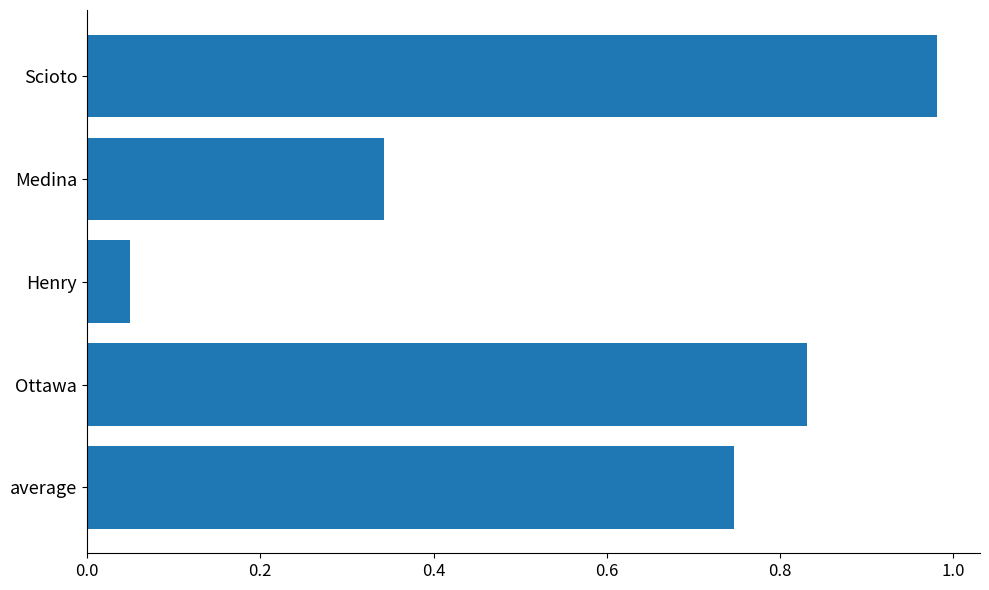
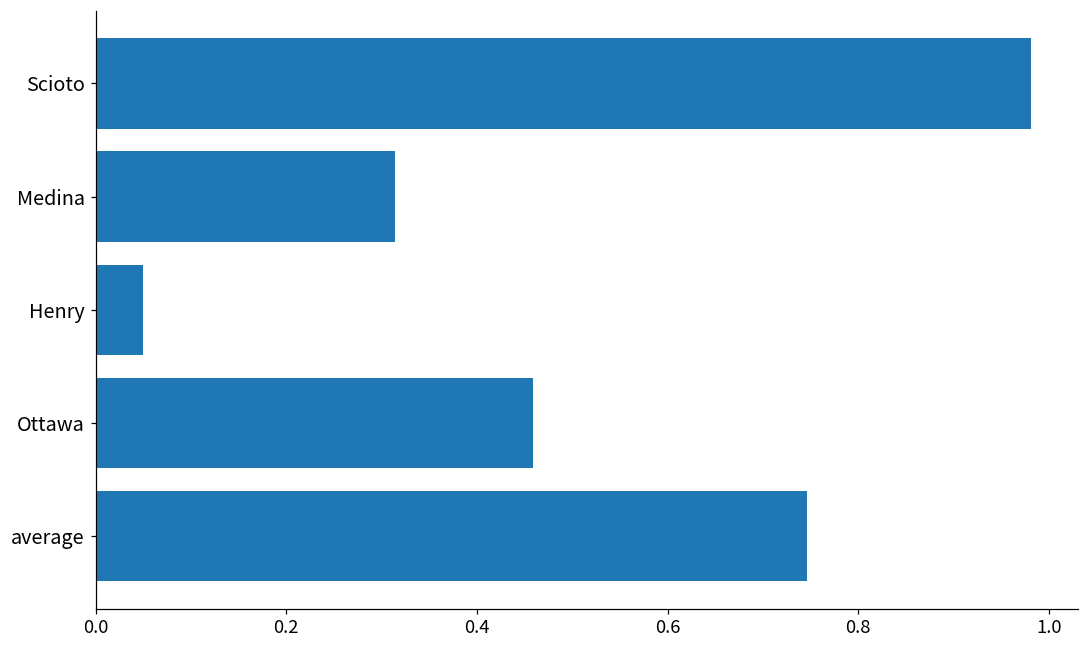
  {
    "Scioto": 0.98,
-   "Medina": 0.34,
+   "Medina": 0.31,
    "Henry": 0.05,
-   "Ottawa": 0.83,
+   "Ottawa": 0.46,
    "average": 0.75
  }
